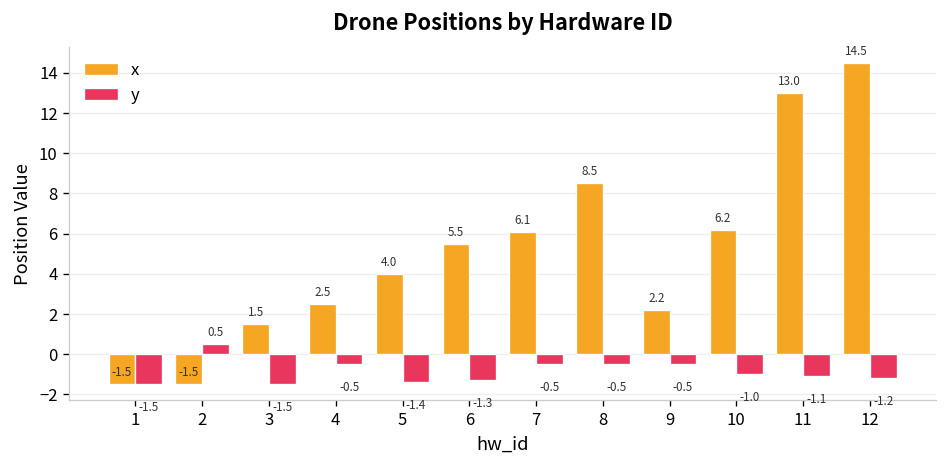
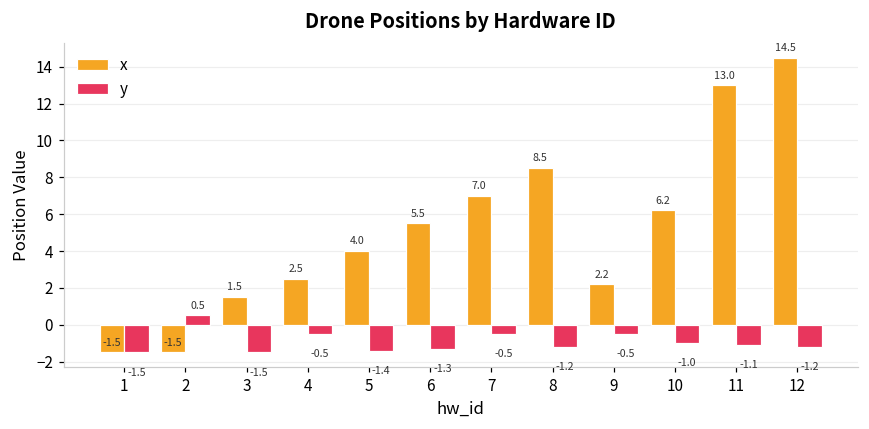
  {
    "x": {
      "1": -1.5,
      "2": -1.5,
      "3": 1.5,
      "4": 2.5,
      "5": 4.0,
      "6": 5.5,
-     "7": 6.1,
+     "7": 7.0,
      "8": 8.5,
      "9": 2.2,
      "10": 6.2,
      "11": 13.0,
      "12": 14.5
    },
    "y": {
      "1": -1.5,
      "2": 0.5,
      "3": -1.5,
      "4": -0.5,
      "5": -1.4,
      "6": -1.3,
      "7": -0.5,
-     "8": -0.5,
+     "8": -1.2,
      "9": -0.5,
      "10": -1.0,
      "11": -1.1,
      "12": -1.2
    }
  }
